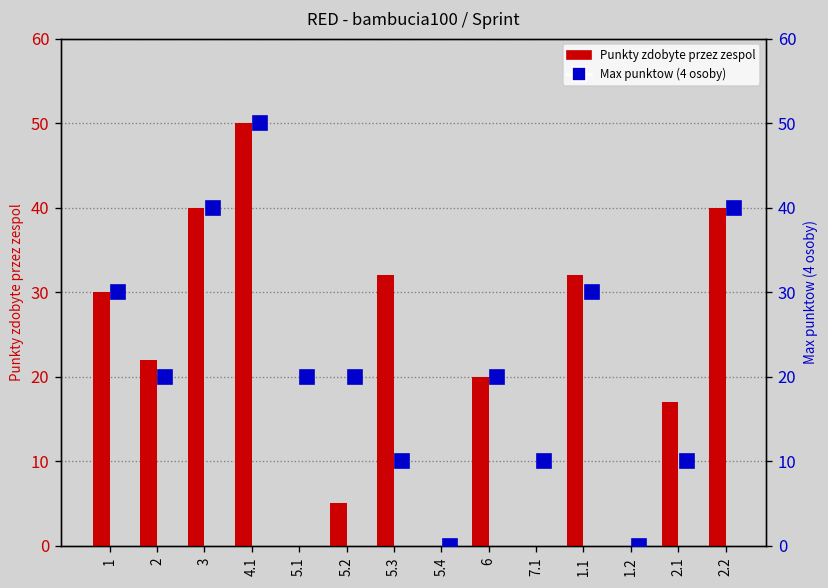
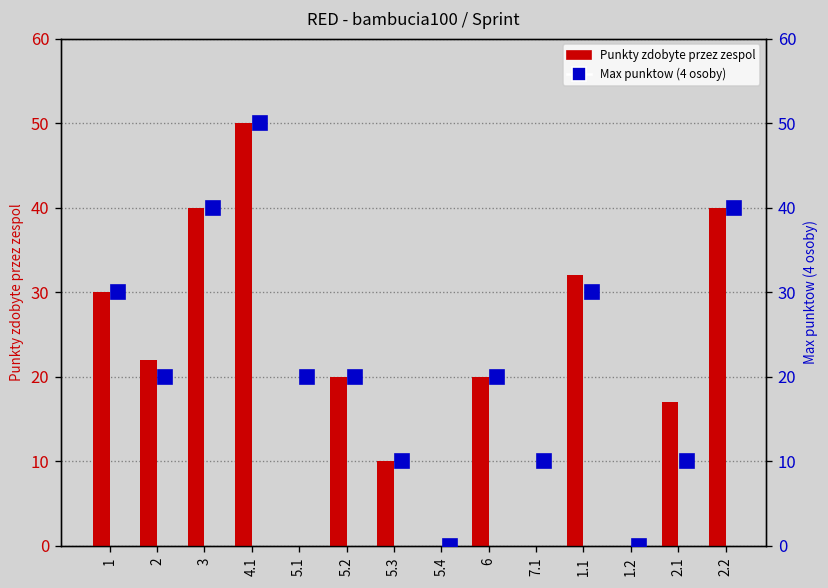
  {
    "Punkty zdobyte przez zespol": {
      "1": 30,
      "2": 22,
      "3": 40,
      "4.1": 50,
      "5.1": 0,
-     "5.2": 5,
-     "5.3": 32,
+     "5.2": 20,
+     "5.3": 10,
      "5.4": 0,
      "6": 20,
      "7.1": 0,
      "1.1": 32,
      "1.2": 0,
      "2.1": 17,
      "2.2": 40
    }
  }
